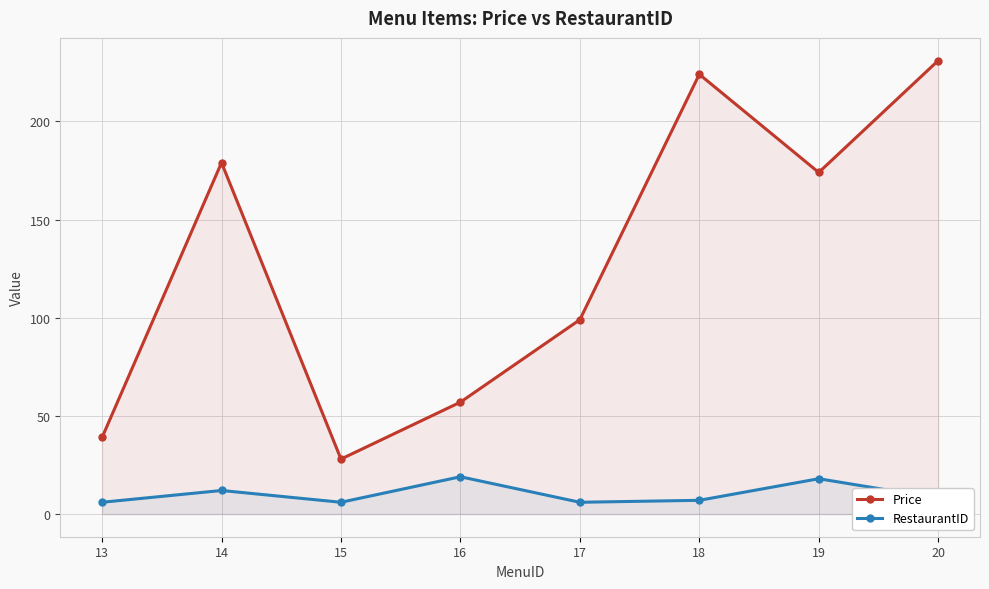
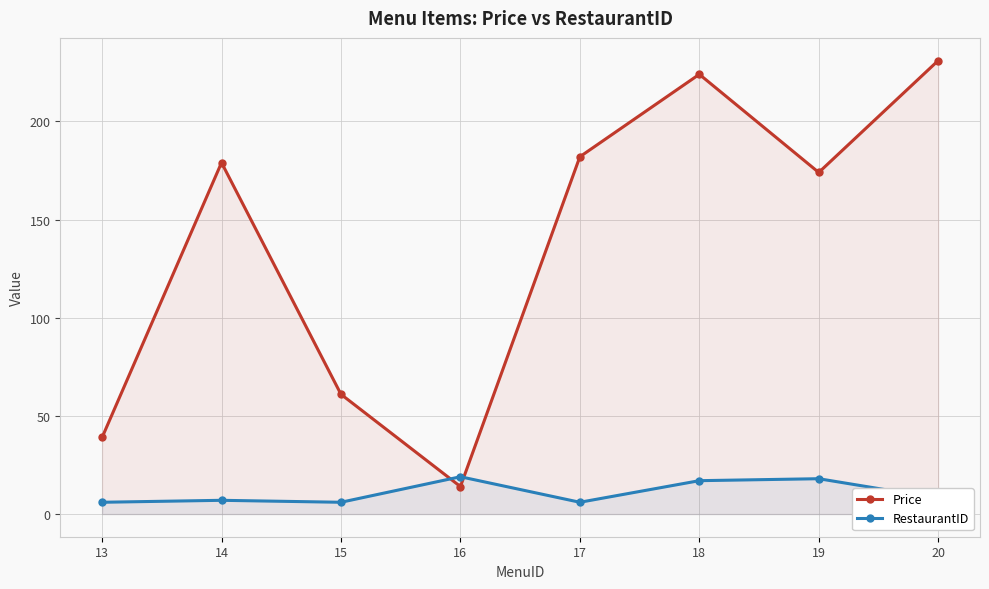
  {
    "Price": {
      "13": 39,
      "14": 179,
-     "15": 28,
-     "16": 57,
-     "17": 99,
+     "15": 61,
+     "16": 14,
+     "17": 182,
      "18": 224,
      "19": 174,
      "20": 231
    },
    "RestaurantID": {
      "13": 6,
-     "14": 12,
+     "14": 7,
      "15": 6,
      "16": 19,
      "17": 6,
-     "18": 7,
+     "18": 17,
      "19": 18
    }
  }
